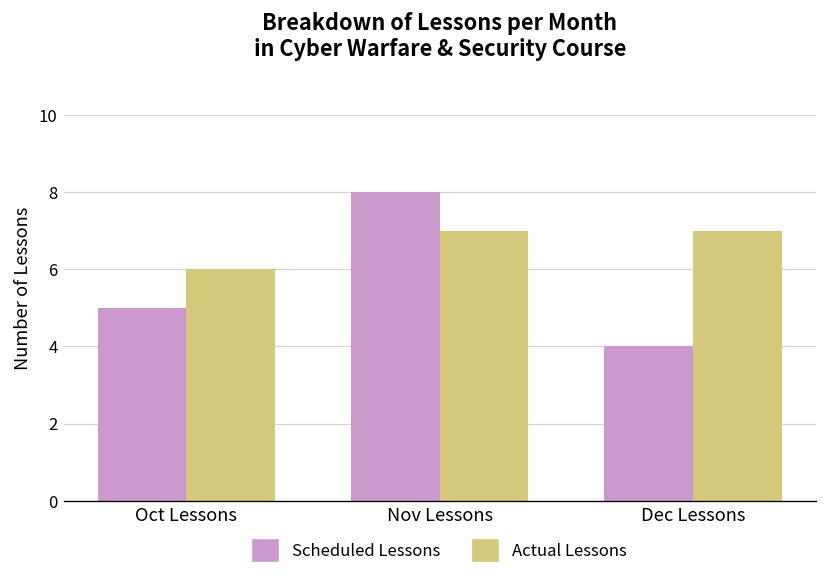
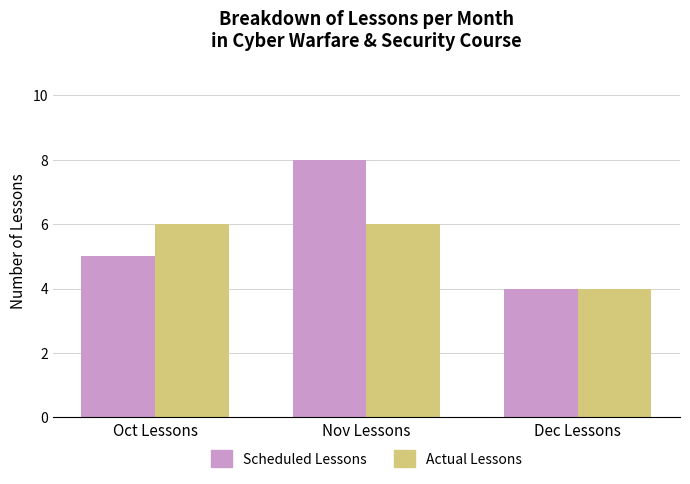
  {
    "Scheduled Lessons": {
      "Oct Lessons": 5,
      "Nov Lessons": 8,
      "Dec Lessons": 4
    },
    "Actual Lessons": {
      "Oct Lessons": 6,
-     "Nov Lessons": 7,
-     "Dec Lessons": 7
+     "Nov Lessons": 6,
+     "Dec Lessons": 4
    }
  }
